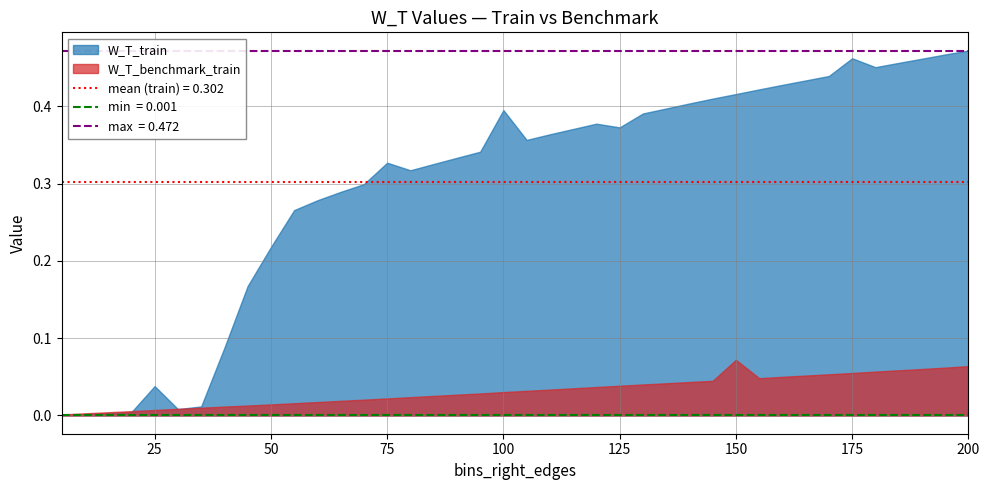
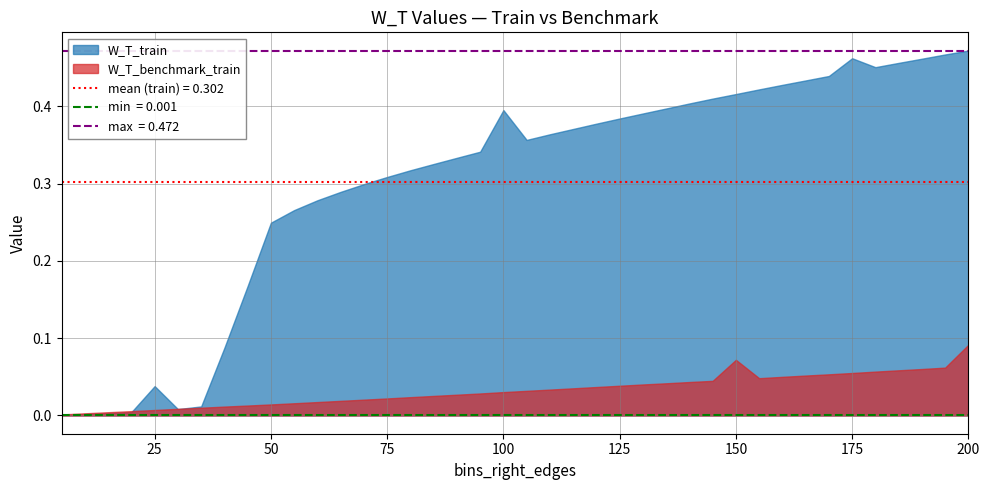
  {
    "W_T_train": {
      "25": 0.04,
-     "50": 0.22,
-     "75": 0.33,
+     "50": 0.25,
+     "75": 0.31,
      "100": 0.40,
-     "125": 0.37,
+     "125": 0.38,
      "150": 0.42,
      "175": 0.46,
      "200": 0.47
    },
    "W_T_benchmark_train": {
      "25": 0.01,
      "50": 0.01,
      "75": 0.02,
      "100": 0.03,
      "125": 0.04,
      "150": 0.07,
      "175": 0.05,
-     "200": 0.06
+     "200": 0.09
    }
  }
